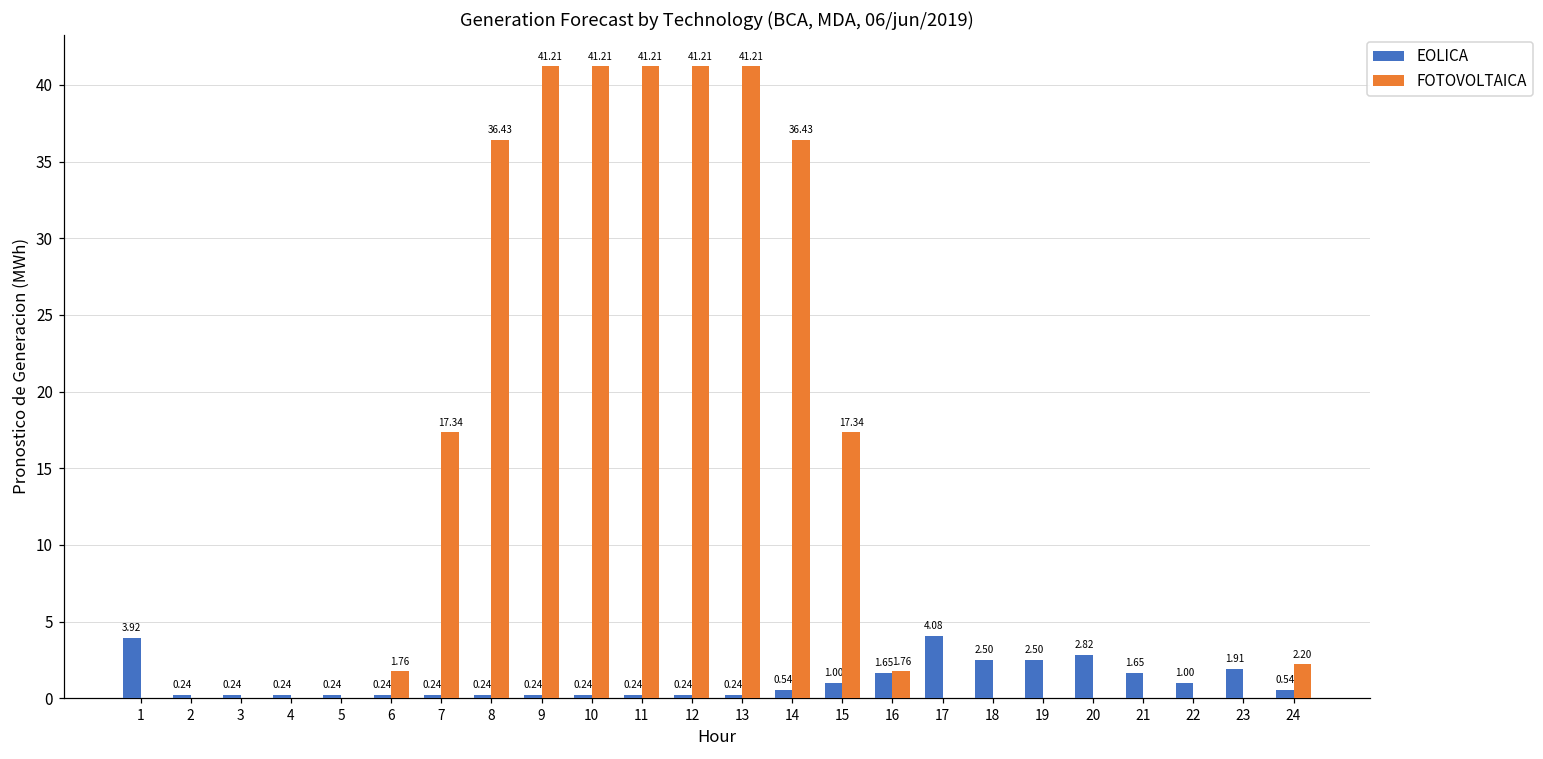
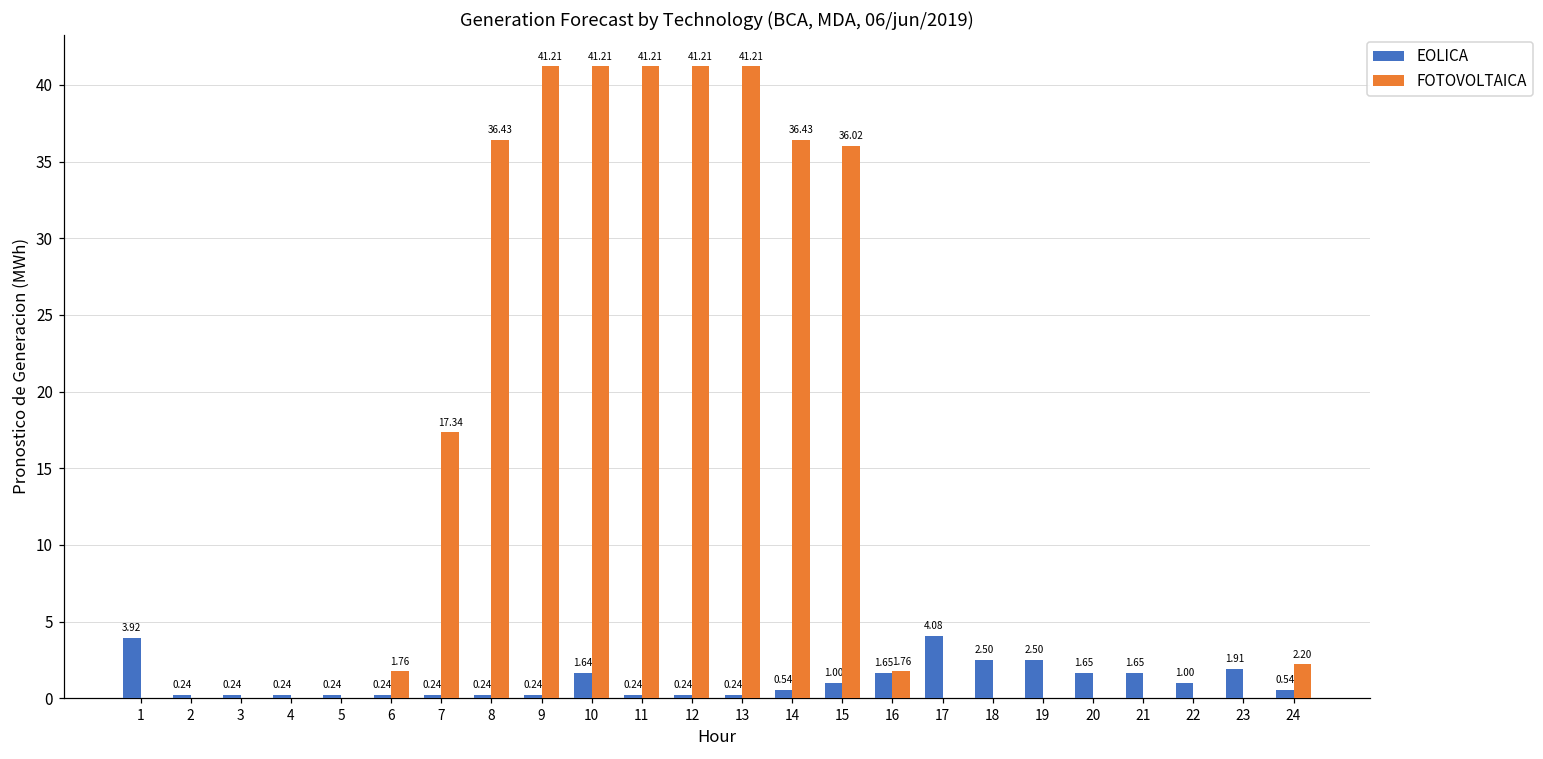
  {
    "EOLICA": {
      "1": 3.92,
      "2": 0.24,
      "3": 0.24,
      "4": 0.24,
      "5": 0.24,
      "6": 0.24,
      "7": 0.24,
      "8": 0.24,
      "9": 0.24,
-     "10": 0.24,
+     "10": 1.64,
      "11": 0.24,
      "12": 0.24,
      "13": 0.24,
      "14": 0.54,
      "15": 1.00,
      "16": 1.65,
      "17": 4.08,
      "18": 2.50,
      "19": 2.50,
-     "20": 2.82,
+     "20": 1.65,
      "21": 1.65,
      "22": 1.00,
      "23": 1.91,
      "24": 0.54
    },
    "FOTOVOLTAICA": {
      "6": 1.76,
      "7": 17.34,
      "8": 36.43,
      "9": 41.21,
      "10": 41.21,
      "11": 41.21,
      "12": 41.21,
      "13": 41.21,
      "14": 36.43,
-     "15": 17.34,
+     "15": 36.02,
      "16": 1.76,
      "24": 2.20
    }
  }
